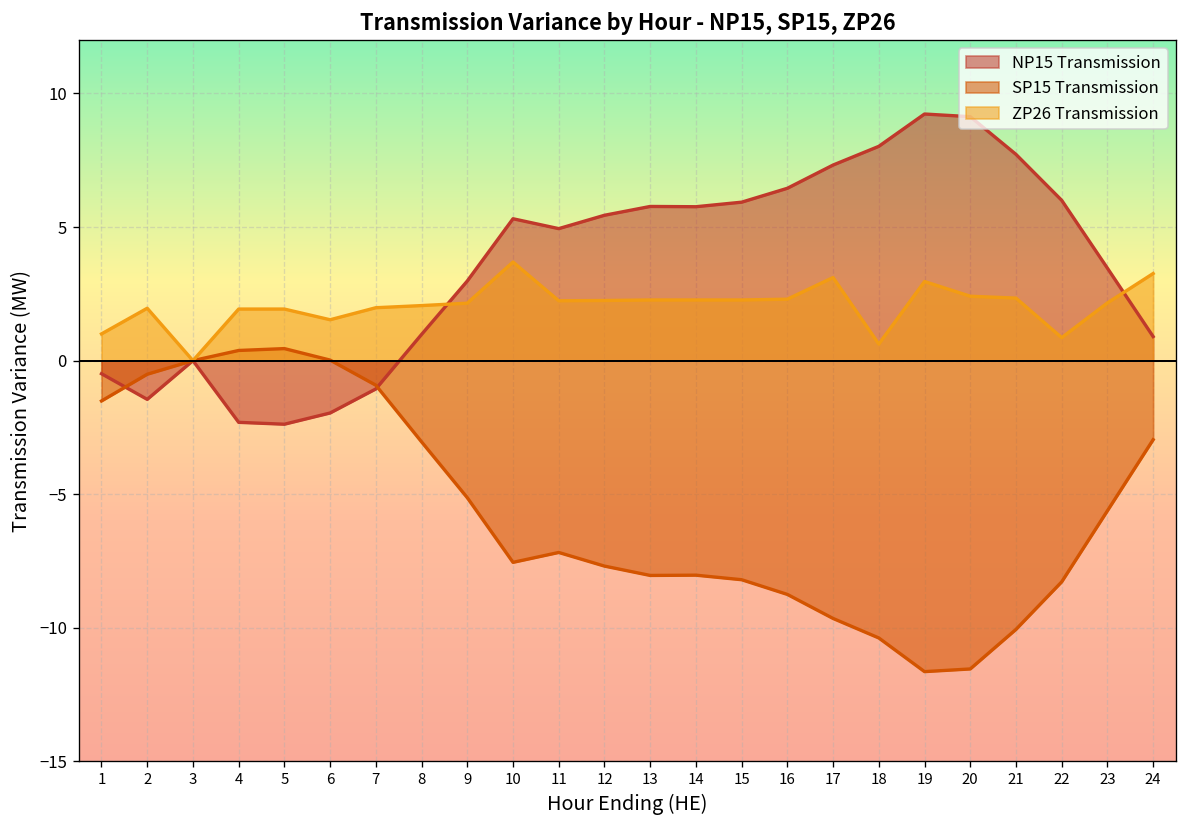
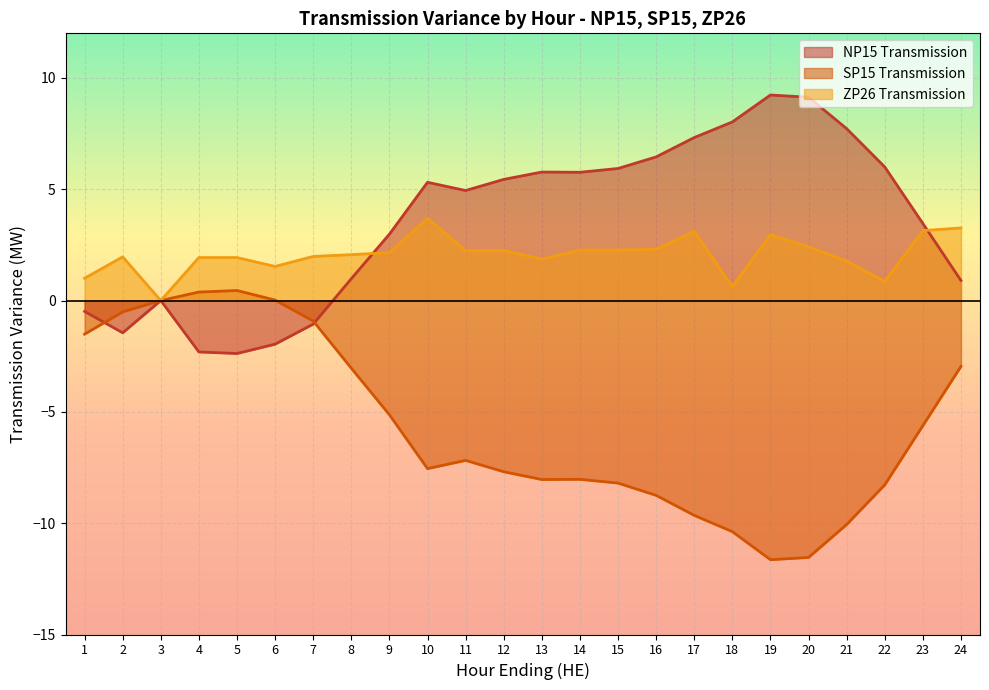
  {
    "ZP26 Transmission": {
      "1": 1.0,
      "2": 2.0,
      "4": 1.9,
      "5": 1.9,
      "6": 1.5,
      "7": 2.0,
      "8": 2.1,
      "9": 2.2,
      "10": 3.7,
      "11": 2.2,
      "12": 2.3,
-     "13": 2.3,
+     "13": 1.9,
      "14": 2.3,
      "15": 2.3,
      "16": 2.3,
      "17": 3.1,
      "18": 0.6,
      "19": 3.0,
      "20": 2.4,
-     "21": 2.3,
+     "21": 1.8,
      "22": 0.9,
-     "23": 2.2,
+     "23": 3.1,
      "24": 3.3
    }
  }
